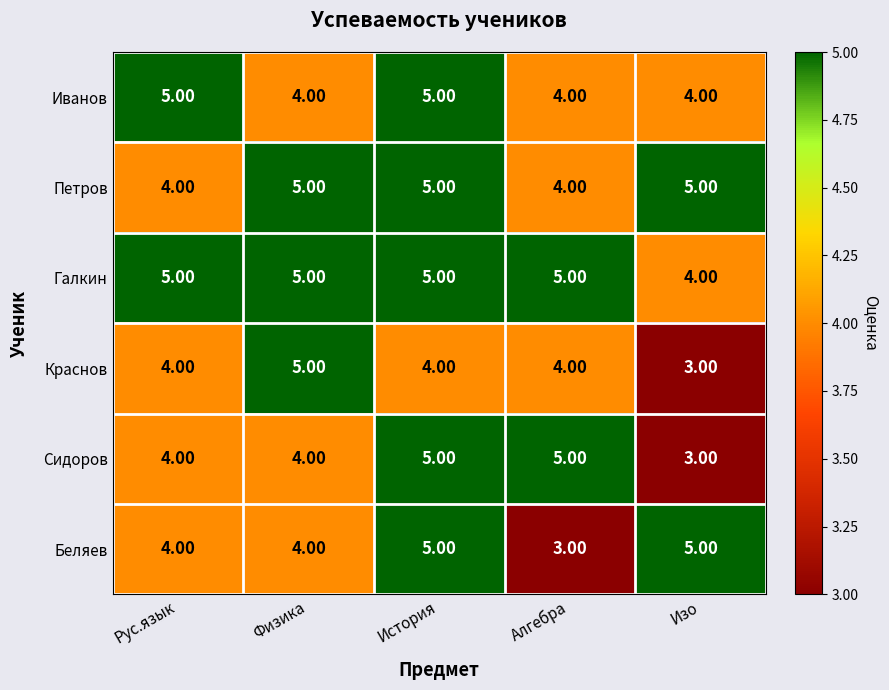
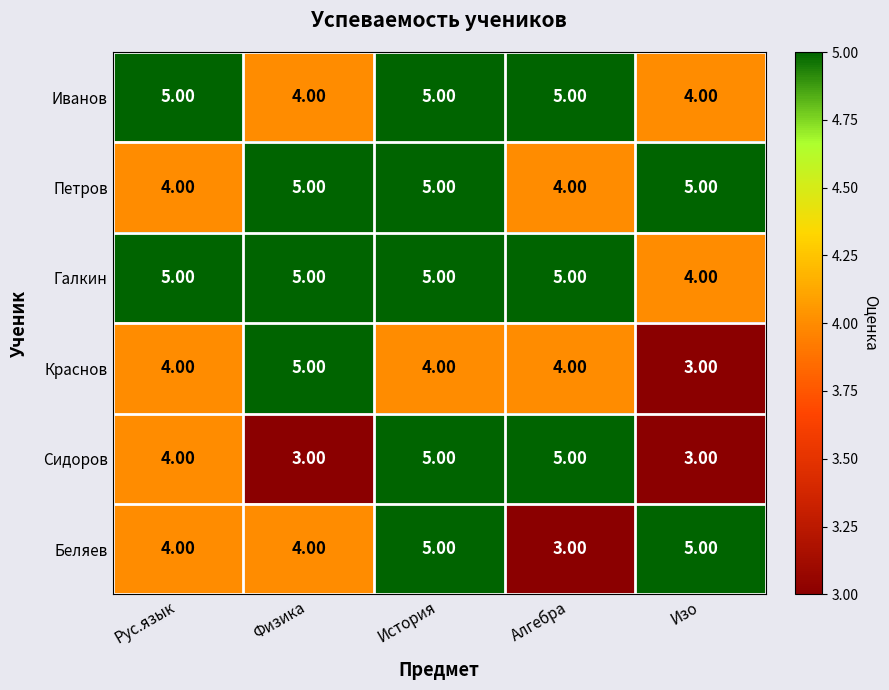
  {
    "Иванов": {
      "Рус.язык": 5.00,
      "Физика": 4.00,
      "История": 5.00,
-     "Алгебра": 4.00,
+     "Алгебра": 5.00,
      "Изо": 4.00
    },
    "Петров": {
      "Рус.язык": 4.00,
      "Физика": 5.00,
      "История": 5.00,
      "Алгебра": 4.00,
      "Изо": 5.00
    },
    "Галкин": {
      "Рус.язык": 5.00,
      "Физика": 5.00,
      "История": 5.00,
      "Алгебра": 5.00,
      "Изо": 4.00
    },
    "Краснов": {
      "Рус.язык": 4.00,
      "Физика": 5.00,
      "История": 4.00,
      "Алгебра": 4.00,
      "Изо": 3.00
    },
    "Сидоров": {
      "Рус.язык": 4.00,
-     "Физика": 4.00,
+     "Физика": 3.00,
      "История": 5.00,
      "Алгебра": 5.00,
      "Изо": 3.00
    },
    "Беляев": {
      "Рус.язык": 4.00,
      "Физика": 4.00,
      "История": 5.00,
      "Алгебра": 3.00,
      "Изо": 5.00
    }
  }
